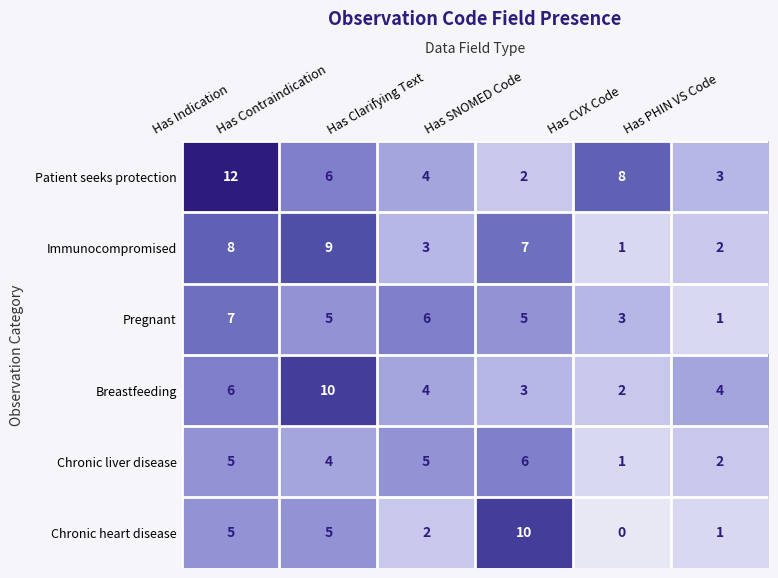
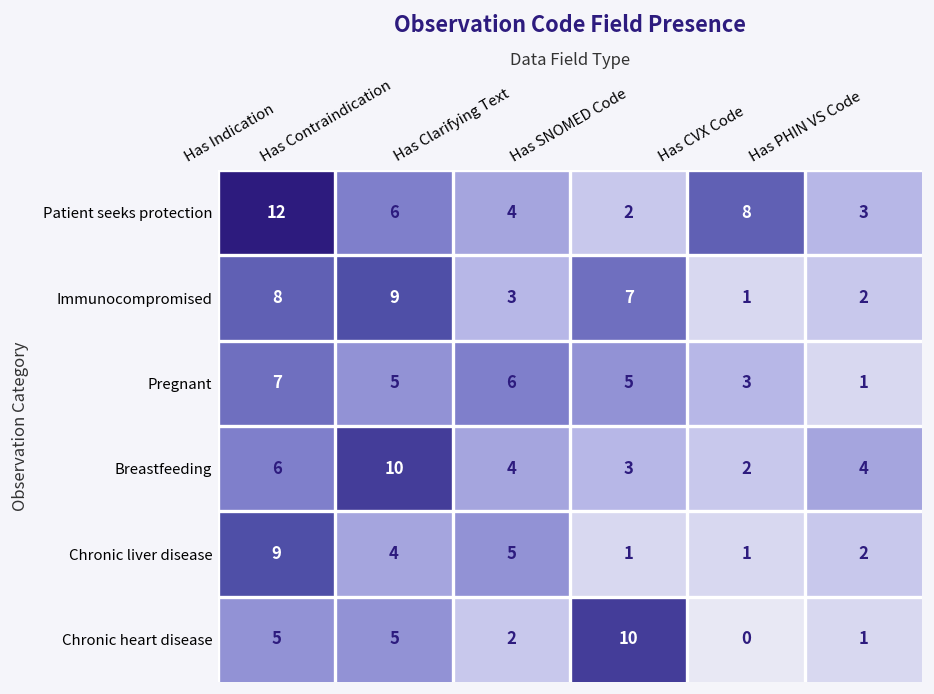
  {
    "Patient seeks protection": {
      "Has Indication": 12,
      "Has Contraindication": 6,
      "Has Clarifying Text": 4,
      "Has SNOMED Code": 2,
      "Has CVX Code": 8,
      "Has PHIN VS Code": 3
    },
    "Immunocompromised": {
      "Has Indication": 8,
      "Has Contraindication": 9,
      "Has Clarifying Text": 3,
      "Has SNOMED Code": 7,
      "Has CVX Code": 1,
      "Has PHIN VS Code": 2
    },
    "Pregnant": {
      "Has Indication": 7,
      "Has Contraindication": 5,
      "Has Clarifying Text": 6,
      "Has SNOMED Code": 5,
      "Has CVX Code": 3,
      "Has PHIN VS Code": 1
    },
    "Breastfeeding": {
      "Has Indication": 6,
      "Has Contraindication": 10,
      "Has Clarifying Text": 4,
      "Has SNOMED Code": 3,
      "Has CVX Code": 2,
      "Has PHIN VS Code": 4
    },
    "Chronic liver disease": {
-     "Has Indication": 5,
+     "Has Indication": 9,
      "Has Contraindication": 4,
      "Has Clarifying Text": 5,
-     "Has SNOMED Code": 6,
+     "Has SNOMED Code": 1,
      "Has CVX Code": 1,
      "Has PHIN VS Code": 2
    },
    "Chronic heart disease": {
      "Has Indication": 5,
      "Has Contraindication": 5,
      "Has Clarifying Text": 2,
      "Has SNOMED Code": 10,
      "Has CVX Code": 0,
      "Has PHIN VS Code": 1
    }
  }
